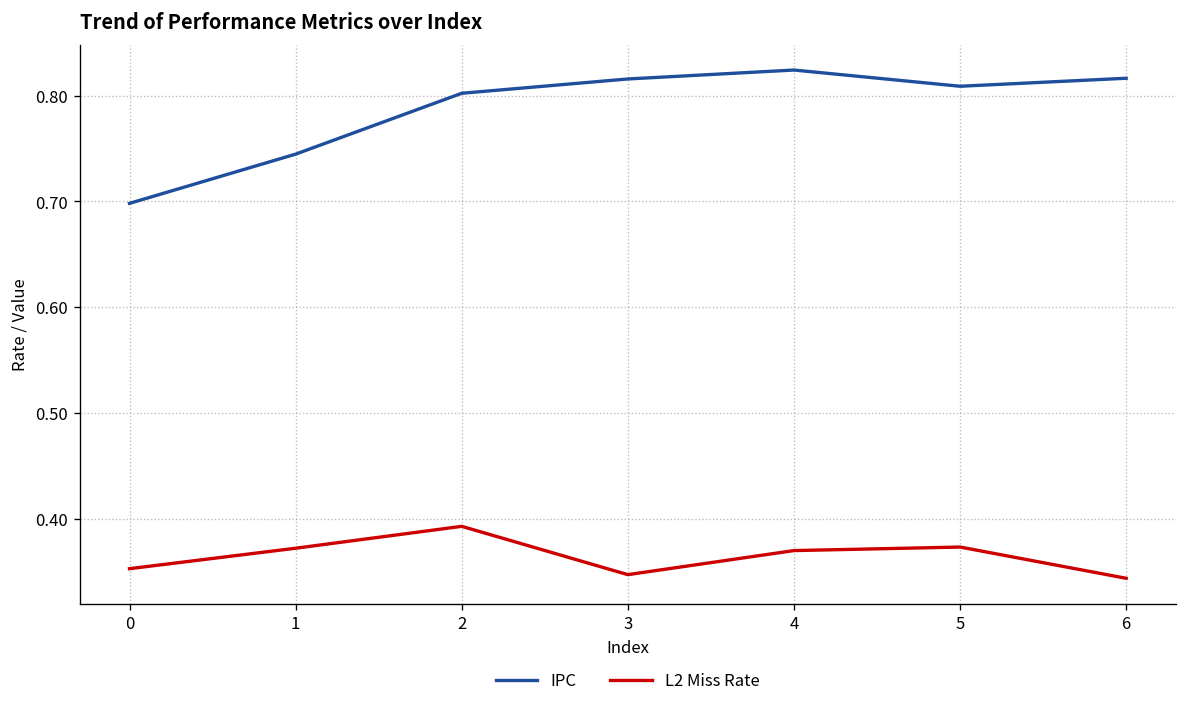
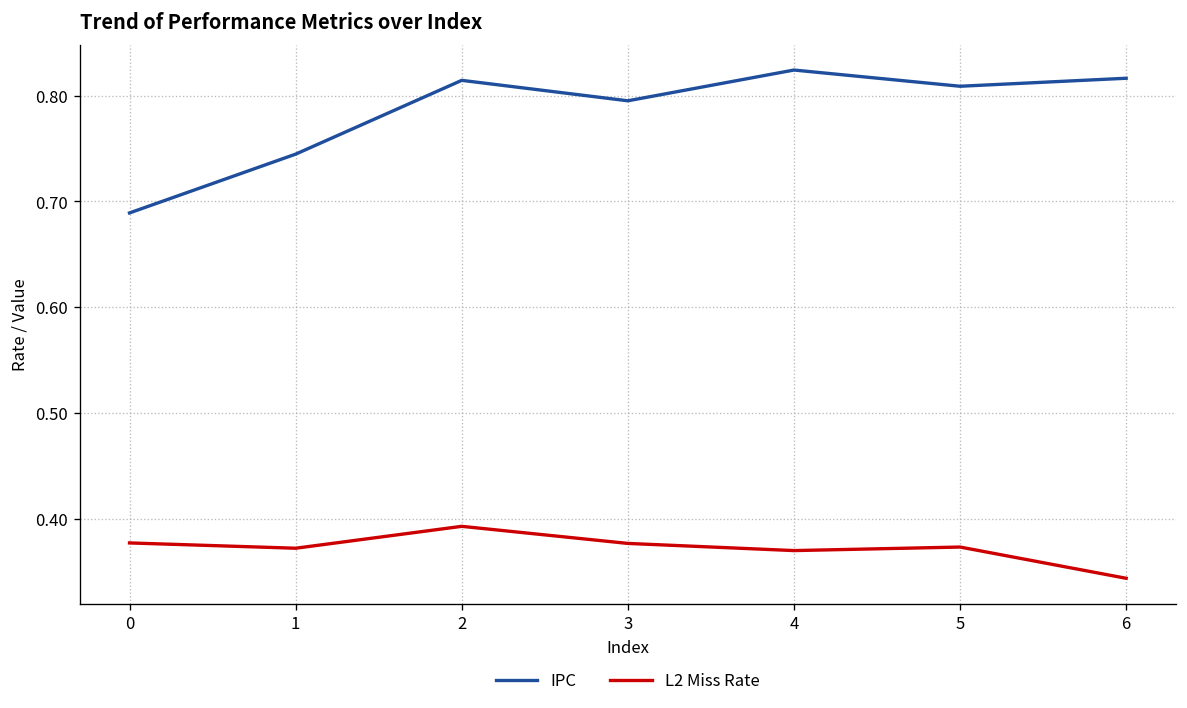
  {
    "IPC": {
-     "0": 0.70,
+     "0": 0.69,
      "1": 0.74,
-     "2": 0.80,
-     "3": 0.82,
+     "2": 0.81,
+     "3": 0.80,
      "4": 0.82,
      "5": 0.81,
      "6": 0.82
    },
    "L2 Miss Rate": {
-     "0": 0.35,
+     "0": 0.38,
      "1": 0.37,
      "2": 0.39,
-     "3": 0.35,
+     "3": 0.38,
      "4": 0.37,
      "5": 0.37,
      "6": 0.34
    }
  }
